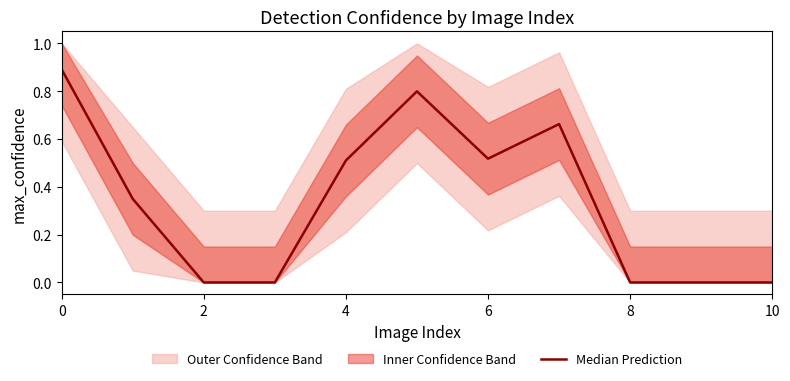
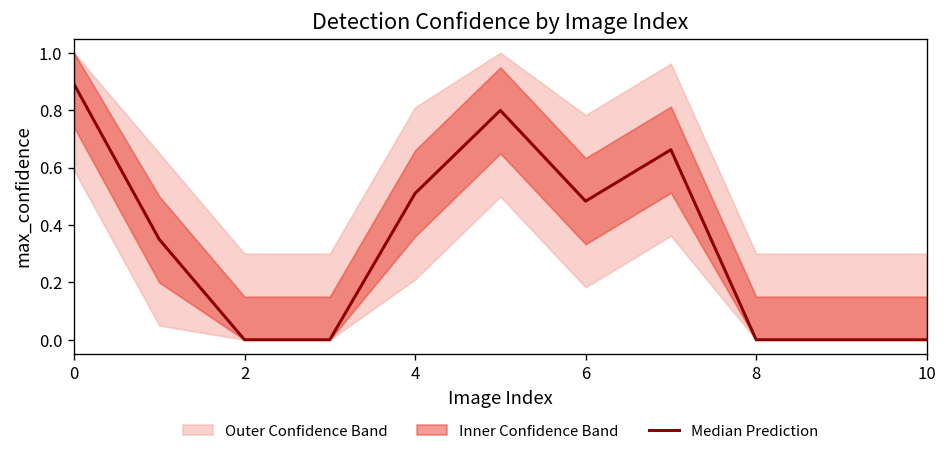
  {
    "Median Prediction": {
      "0": 0.89,
      "2": 0.00,
      "4": 0.51,
-     "6": 0.52,
+     "6": 0.48,
      "8": 0.00,
      "10": 0.00
    },
    "Outer Confidence Band": {
      "2": 0.30,
      "8": 0.30,
      "10": 0.30
    },
    "Inner Confidence Band": {
      "2": 0.15,
      "8": 0.15,
      "10": 0.15
    }
  }
